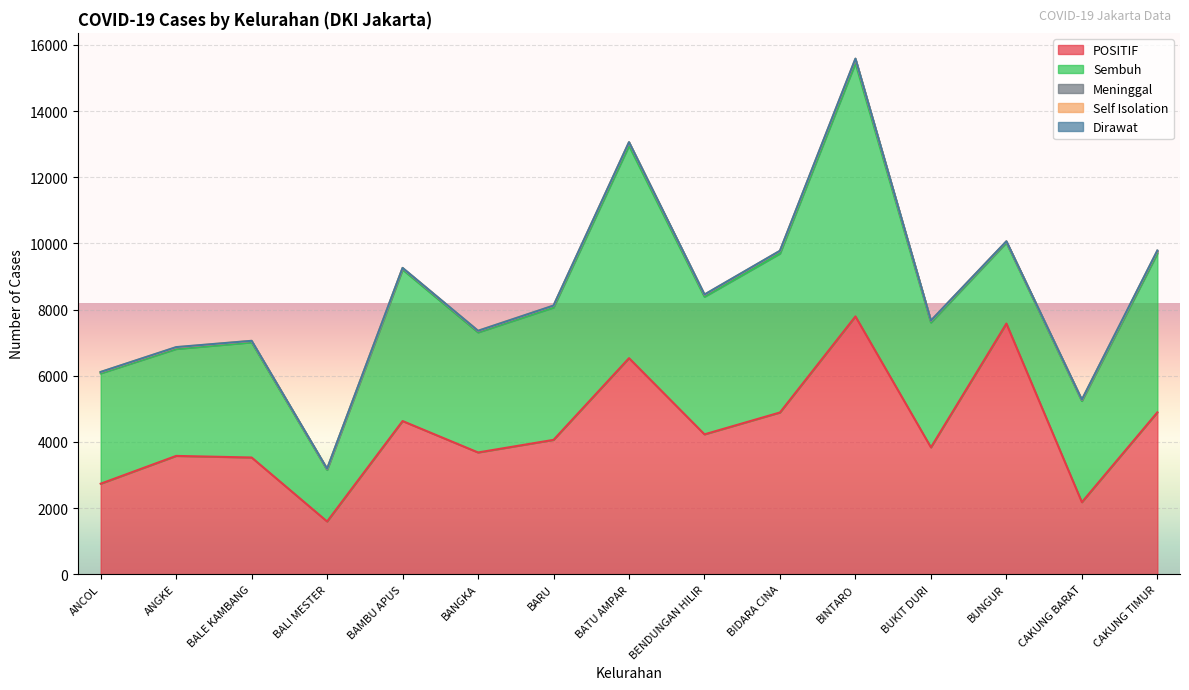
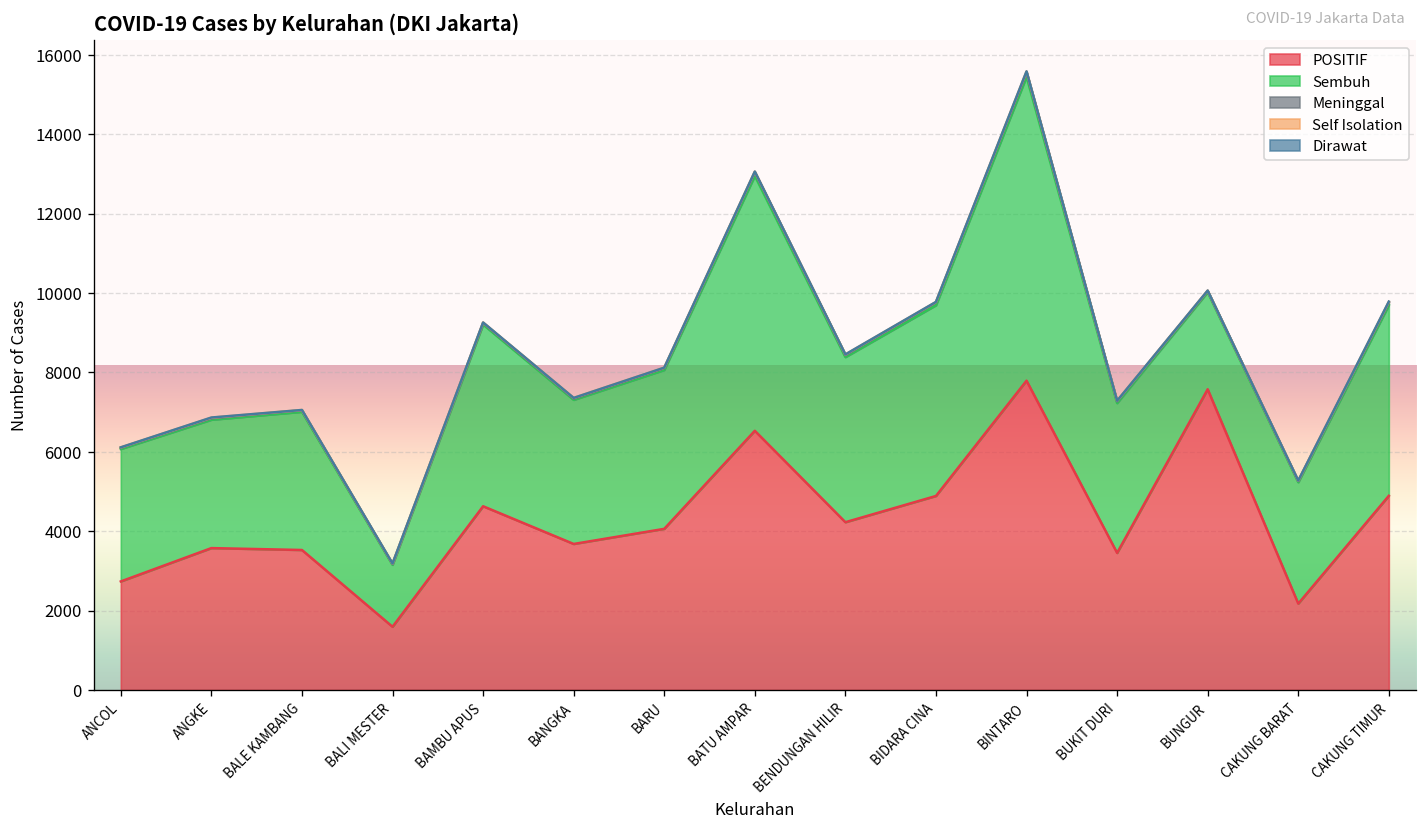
  {
    "POSITIF": {
      "ANCOL": 2700,
      "ANGKE": 3600,
      "BALE KAMBANG": 3500,
      "BALI MESTER": 1600,
      "BAMBU APUS": 4600,
      "BANGKA": 3700,
      "BARU": 4100,
      "BATU AMPAR": 6500,
      "BENDUNGAN HILIR": 4200,
      "BIDARA CINA": 4900,
      "BINTARO": 7800,
-     "BUKIT DURI": 3800,
+     "BUKIT DURI": 3500,
      "BUNGUR": 7600,
      "CAKUNG BARAT": 2200,
      "CAKUNG TIMUR": 4900
    },
    "Sembuh": {
      "BATU AMPAR": 6400,
      "BINTARO": 7700
    }
  }
